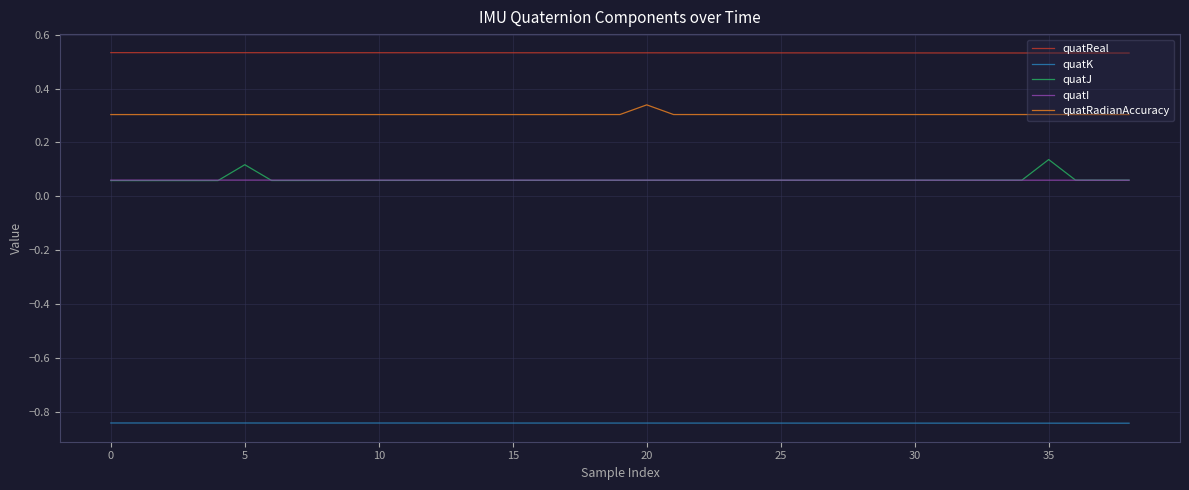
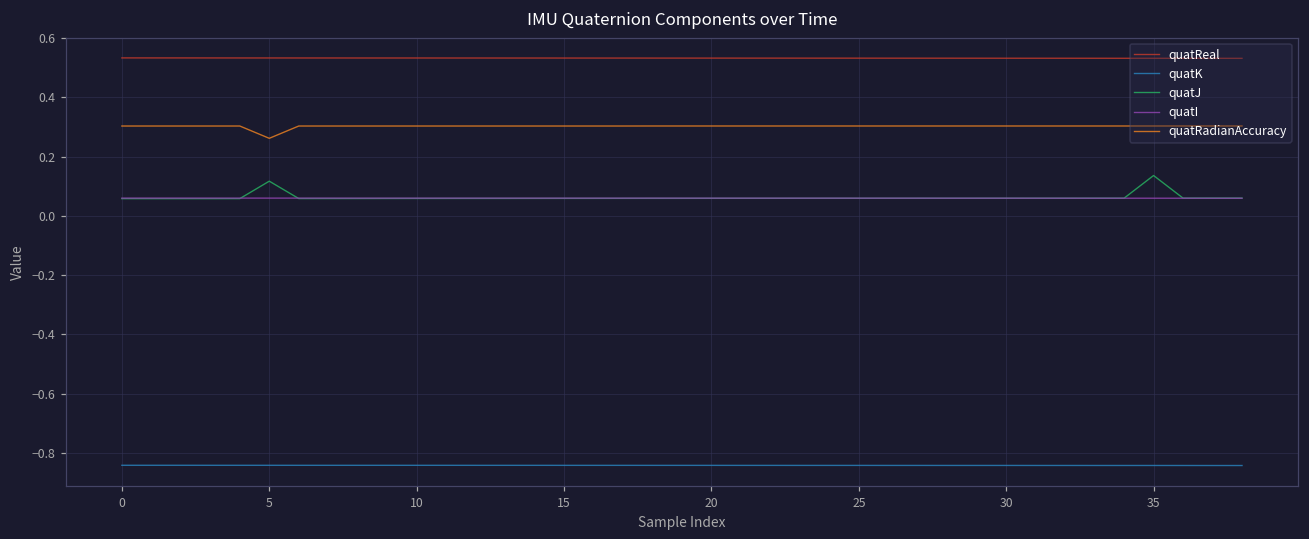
  {
    "quatReal": {
      "0": 0.53,
      "5": 0.53,
      "10": 0.53,
      "15": 0.53,
      "20": 0.53,
      "25": 0.53,
      "30": 0.53
    },
    "quatK": {
      "0": -0.84,
      "5": -0.84,
      "10": -0.84,
      "15": -0.84,
      "20": -0.84,
      "25": -0.84,
      "30": -0.84,
      "35": -0.84
    },
    "quatJ": {
      "5": 0.12,
      "35": 0.14
    },
    "quatI": {
      "5": 0.06,
      "35": 0.06
    },
    "quatRadianAccuracy": {
      "0": 0.30,
-     "5": 0.30,
+     "5": 0.26,
      "10": 0.30,
      "15": 0.30,
-     "20": 0.34,
+     "20": 0.30,
      "25": 0.30,
      "30": 0.30
    }
  }
